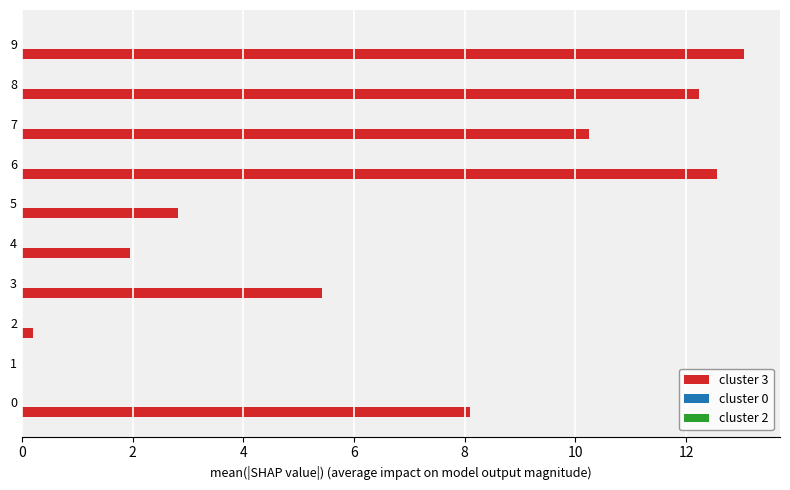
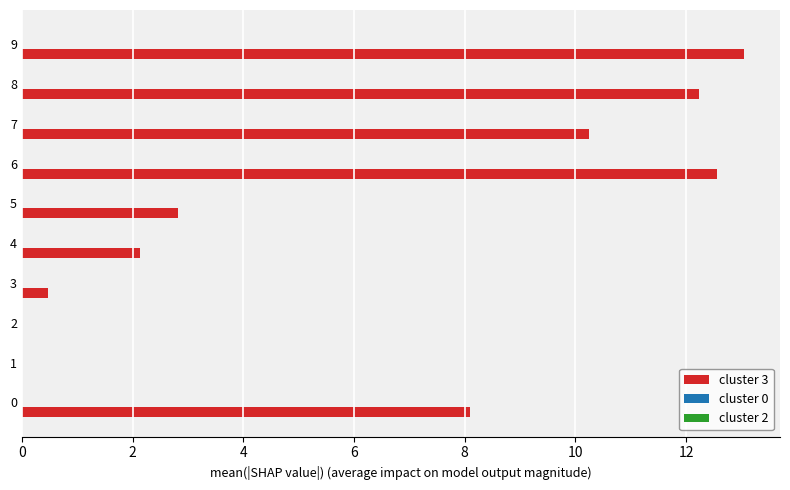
  {
    "cluster 3": {
      "9": 13.0,
      "8": 12.2,
      "7": 10.2,
      "6": 12.6,
      "5": 2.8,
-     "4": 2.0,
-     "3": 5.4,
-     "2": 0.2,
+     "4": 2.1,
+     "3": 0.5,
+     "2": 0.0,
      "1": 0.0,
      "0": 8.1
    },
    "cluster 0": {
      "9": 0.0,
      "8": 0.0,
      "7": 0.0,
      "6": 0.0,
      "5": 0.0,
      "4": 0.0,
      "3": 0.0,
      "2": 0.0,
      "1": 0.0,
      "0": 0.0
    },
    "cluster 2": {
      "9": 0.0,
      "8": 0.0,
      "7": 0.0,
      "6": 0.0,
      "5": 0.0,
      "4": 0.0,
      "3": 0.0,
      "2": 0.0,
      "1": 0.0,
      "0": 0.0
    }
  }
